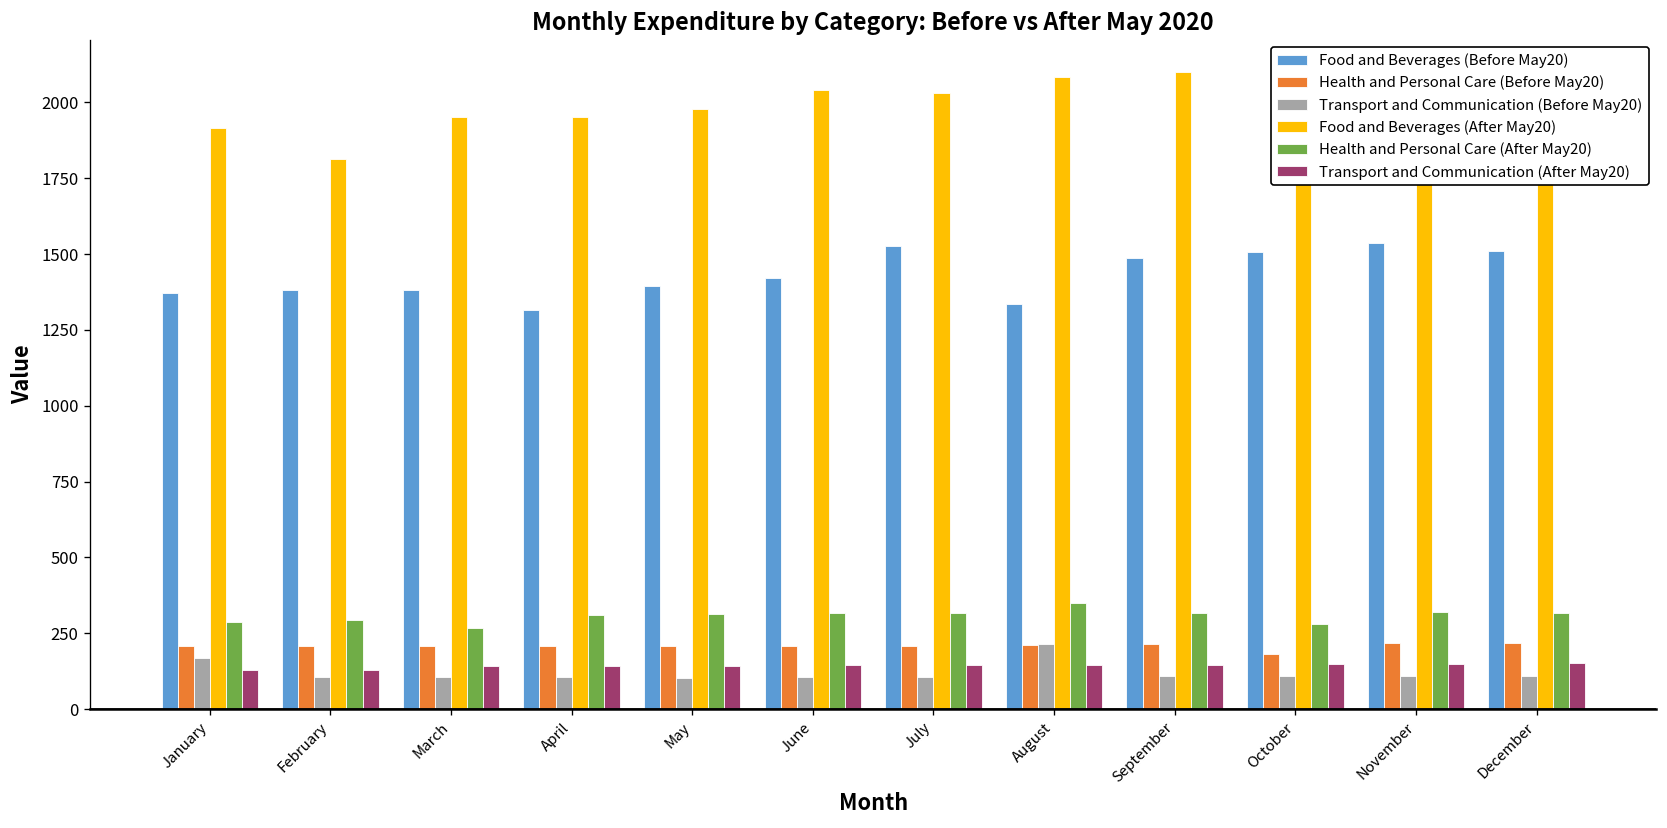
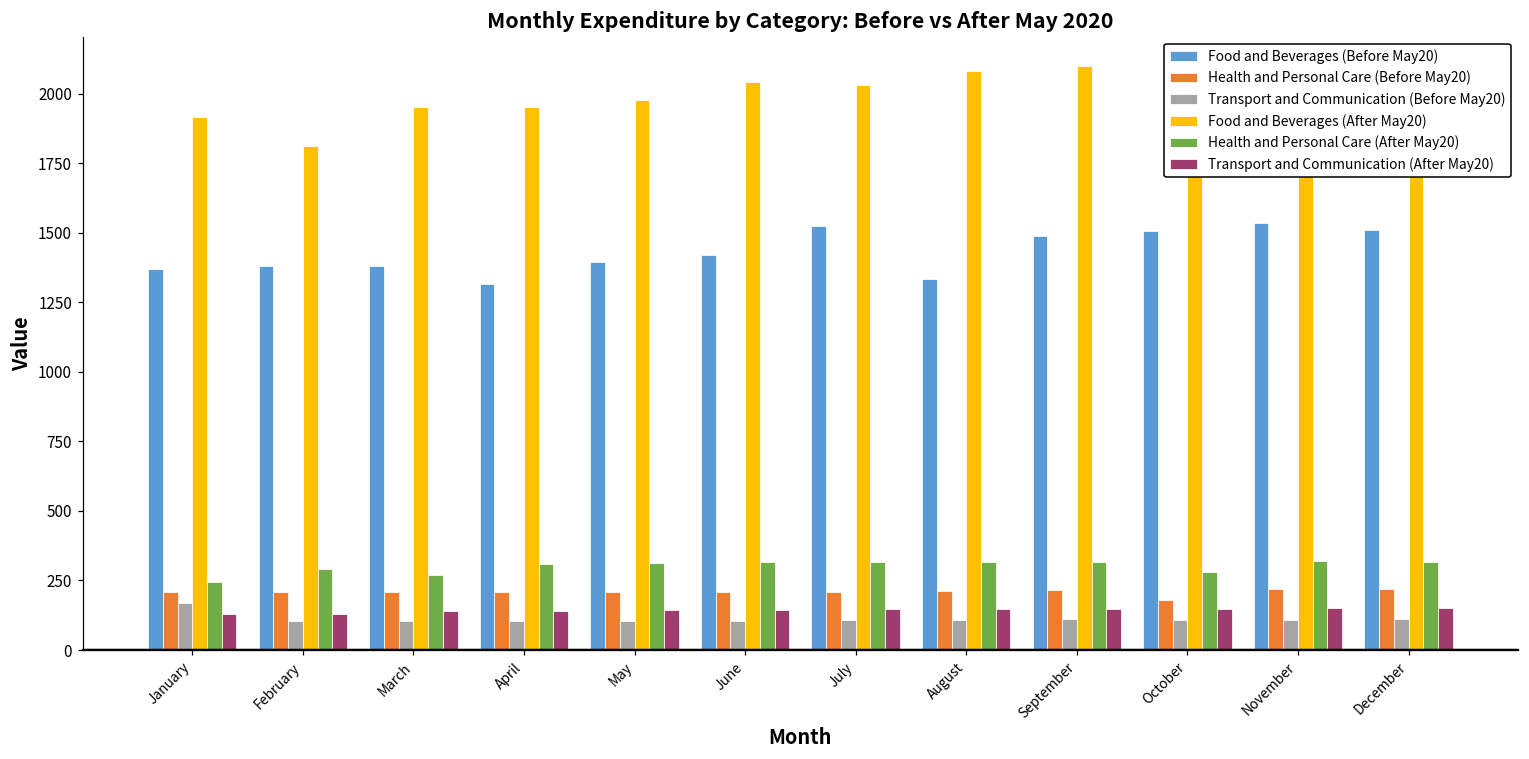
  {
    "Food and Beverages (Before May20)": {
      "January": 1370,
      "February": 1380,
      "March": 1380,
      "April": 1310,
      "May": 1390,
      "June": 1420,
      "July": 1530,
      "August": 1340,
      "September": 1490,
      "October": 1510,
      "November": 1540,
      "December": 1510
    },
    "Health and Personal Care (Before May20)": {
      "January": 210,
      "February": 210,
      "March": 210,
      "April": 210,
      "May": 210,
      "June": 210,
      "July": 210,
      "August": 210,
      "September": 220,
      "October": 180,
      "November": 220,
      "December": 220
    },
    "Transport and Communication (Before May20)": {
      "January": 170,
      "February": 100,
      "March": 110,
      "April": 100,
      "May": 100,
      "June": 110,
      "July": 110,
-     "August": 210,
+     "August": 110,
      "September": 110,
      "October": 110,
      "November": 110,
      "December": 110
    },
    "Food and Beverages (After May20)": {
      "January": 1920,
      "February": 1810,
      "March": 1950,
      "April": 1950,
      "May": 1980,
      "June": 2040,
      "July": 2030,
      "August": 2080,
      "September": 2100
    },
    "Health and Personal Care (After May20)": {
-     "January": 290,
+     "January": 240,
      "February": 290,
      "March": 270,
      "April": 310,
      "May": 310,
      "June": 320,
      "July": 320,
-     "August": 350,
+     "August": 320,
      "September": 320,
      "October": 280,
      "November": 320,
      "December": 320
    },
    "Transport and Communication (After May20)": {
      "January": 130,
      "February": 130,
      "March": 140,
      "April": 140,
      "May": 140,
      "June": 140,
      "July": 150,
      "August": 150,
      "September": 150,
      "October": 150,
      "November": 150,
      "December": 150
    }
  }
